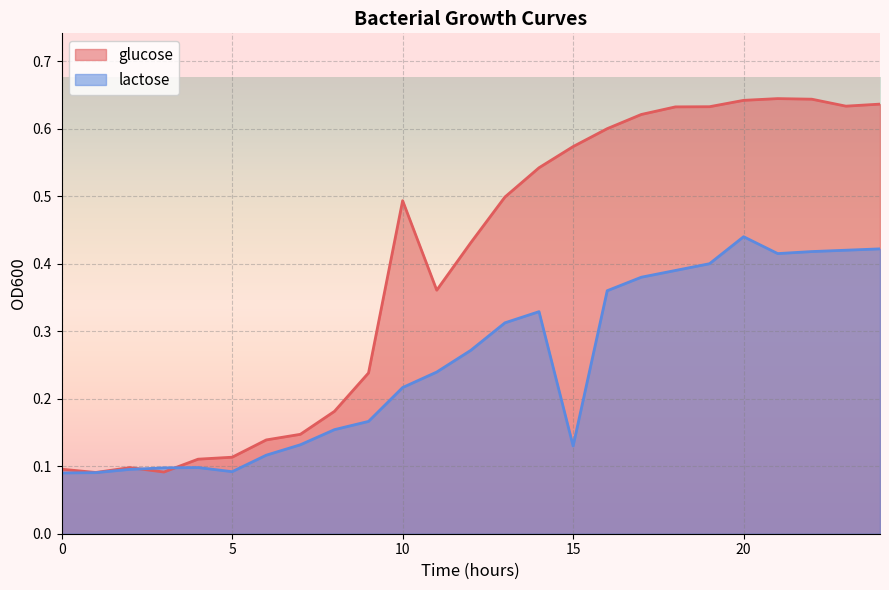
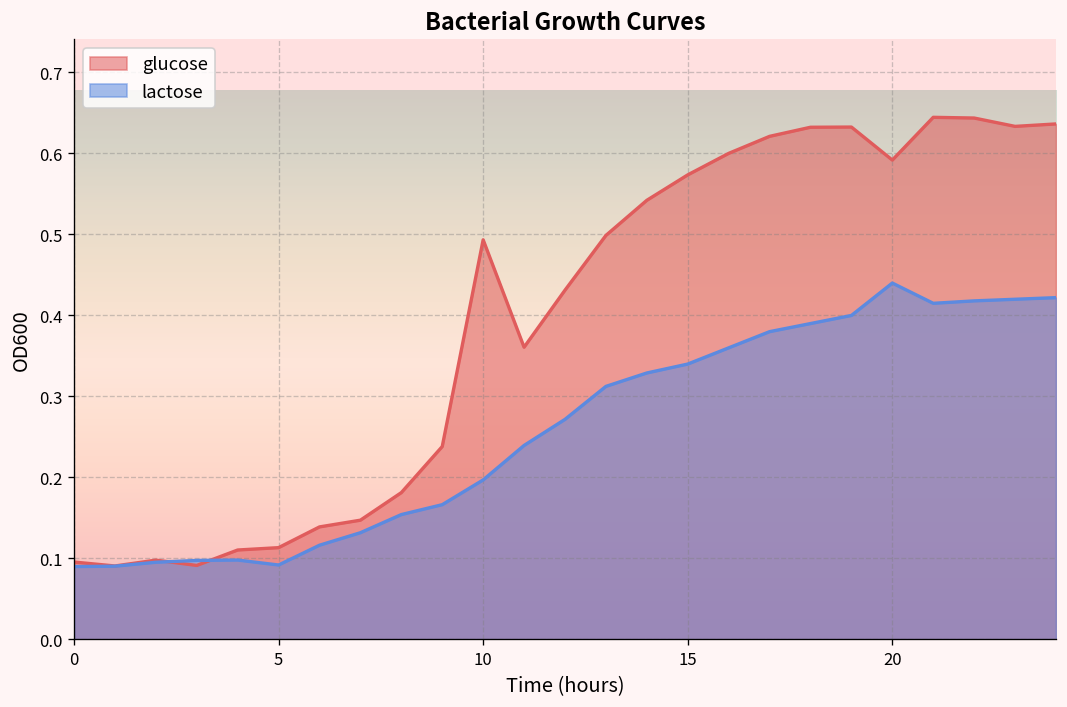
  {
    "glucose": {
      "0": 0.10,
      "5": 0.11,
      "10": 0.49,
      "15": 0.57,
-     "20": 0.64
+     "20": 0.59
    },
    "lactose": {
      "0": 0.09,
      "5": 0.09,
-     "10": 0.22,
-     "15": 0.13,
+     "10": 0.20,
+     "15": 0.34,
      "20": 0.44
    }
  }
